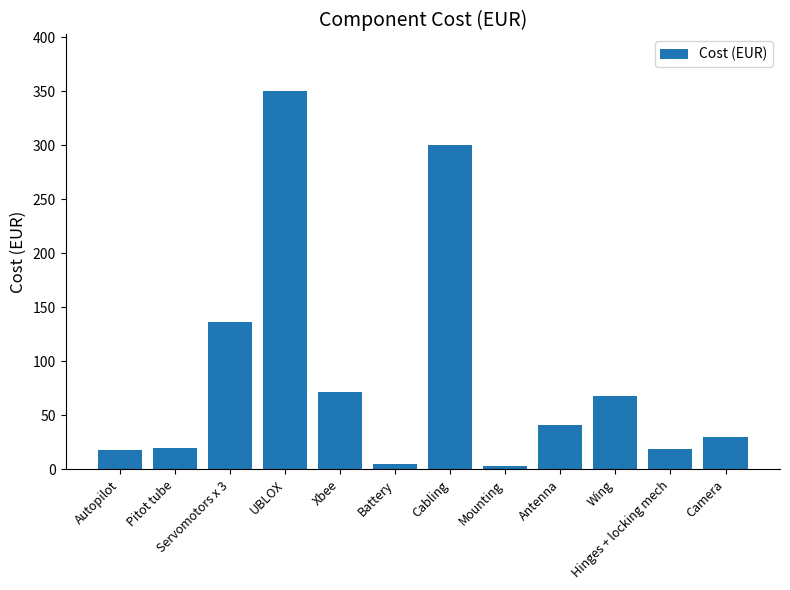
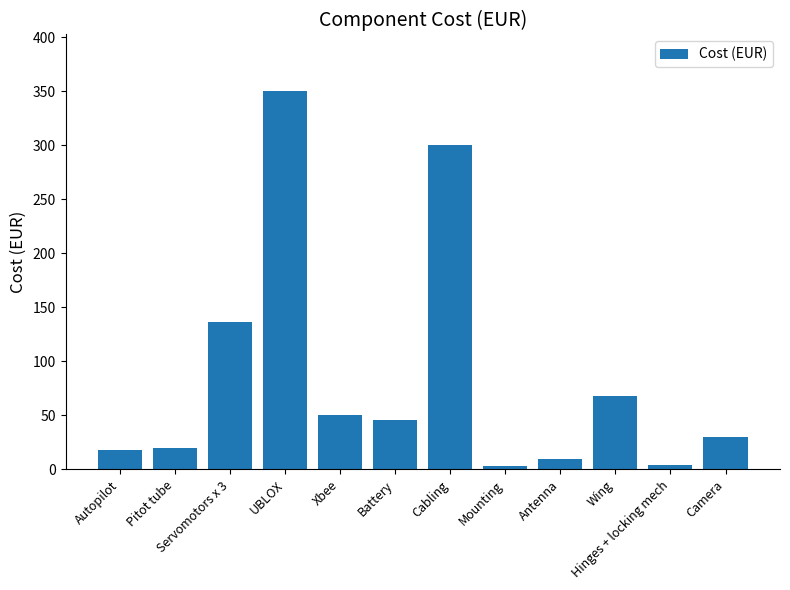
  {
    "Autopilot": 18,
    "Pitot tube": 20,
    "Servomotors x 3": 136,
    "UBLOX": 350,
-   "Xbee": 72,
-   "Battery": 5,
+   "Xbee": 50,
+   "Battery": 46,
    "Cabling": 300,
    "Mounting": 3,
-   "Antenna": 41,
+   "Antenna": 10,
    "Wing": 68,
-   "Hinges + locking mech": 19,
+   "Hinges + locking mech": 4,
    "Camera": 30
  }
